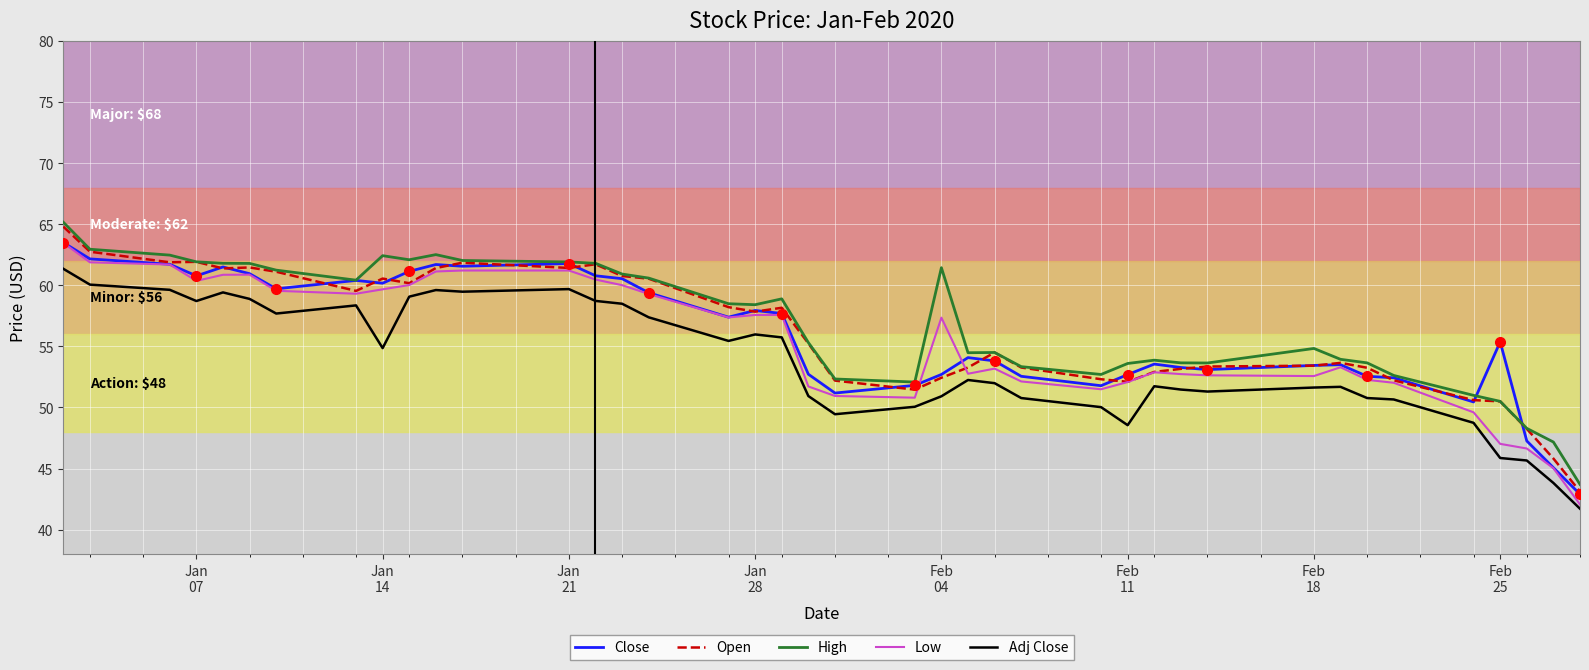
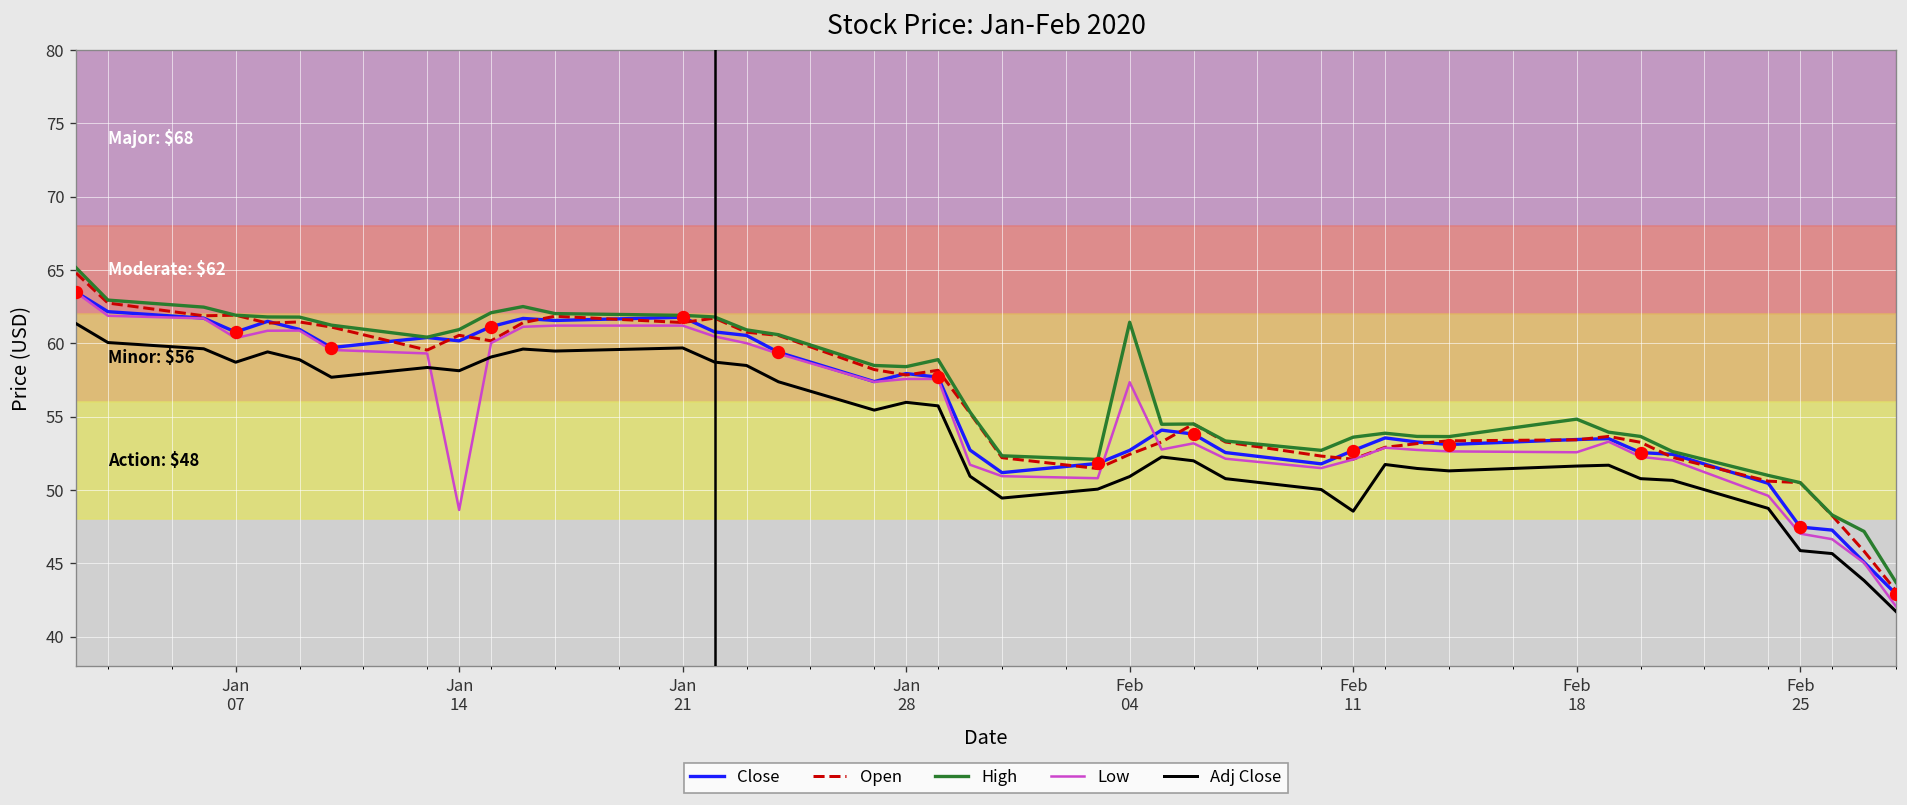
  {
    "Close": {
      "Jan 14": 60.2,
      "Feb 04": 52.7,
-     "Feb 25": 55.4
+     "Feb 25": 47.5
    },
    "High": {
-     "Jan 14": 62.4,
+     "Jan 14": 60.9,
      "Jan 28": 58.4,
      "Feb 04": 61.4,
      "Feb 11": 53.6,
      "Feb 18": 54.8
    },
    "Low": {
      "Jan 07": 60.4,
-     "Jan 14": 59.7,
+     "Jan 14": 48.6,
      "Jan 28": 57.6,
      "Feb 04": 57.4,
      "Feb 18": 52.6,
      "Feb 25": 47.0
    },
    "Adj Close": {
      "Jan 07": 58.7,
-     "Jan 14": 54.9,
+     "Jan 14": 58.1,
      "Jan 21": 59.7,
      "Jan 28": 56.0,
      "Feb 04": 50.9,
      "Feb 11": 48.6,
      "Feb 18": 51.6,
      "Feb 25": 45.9
    }
  }
